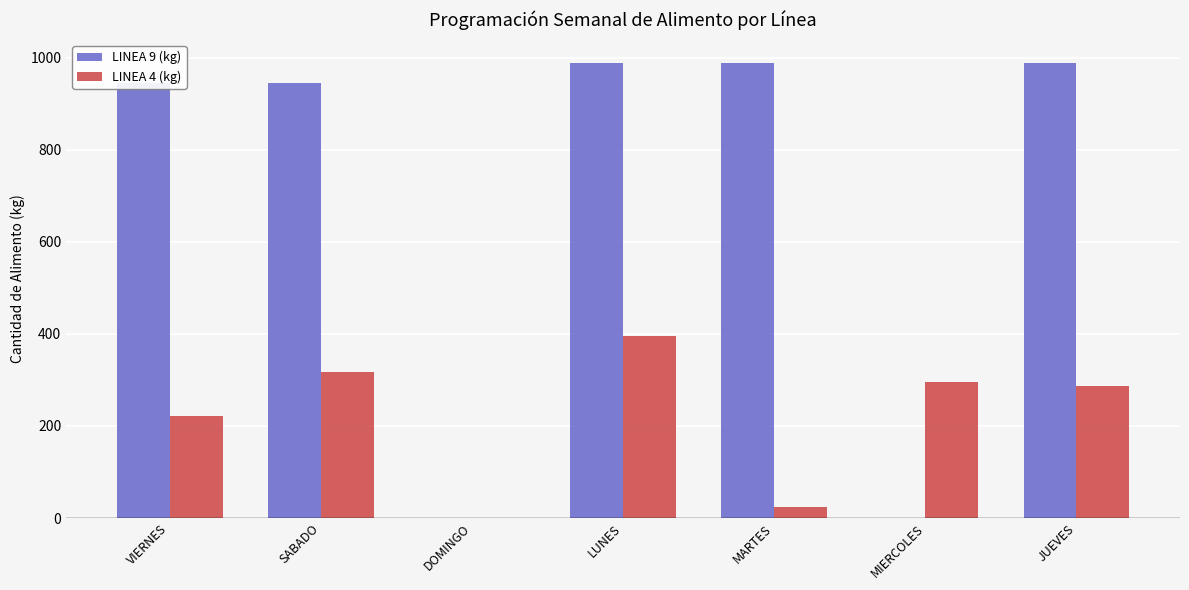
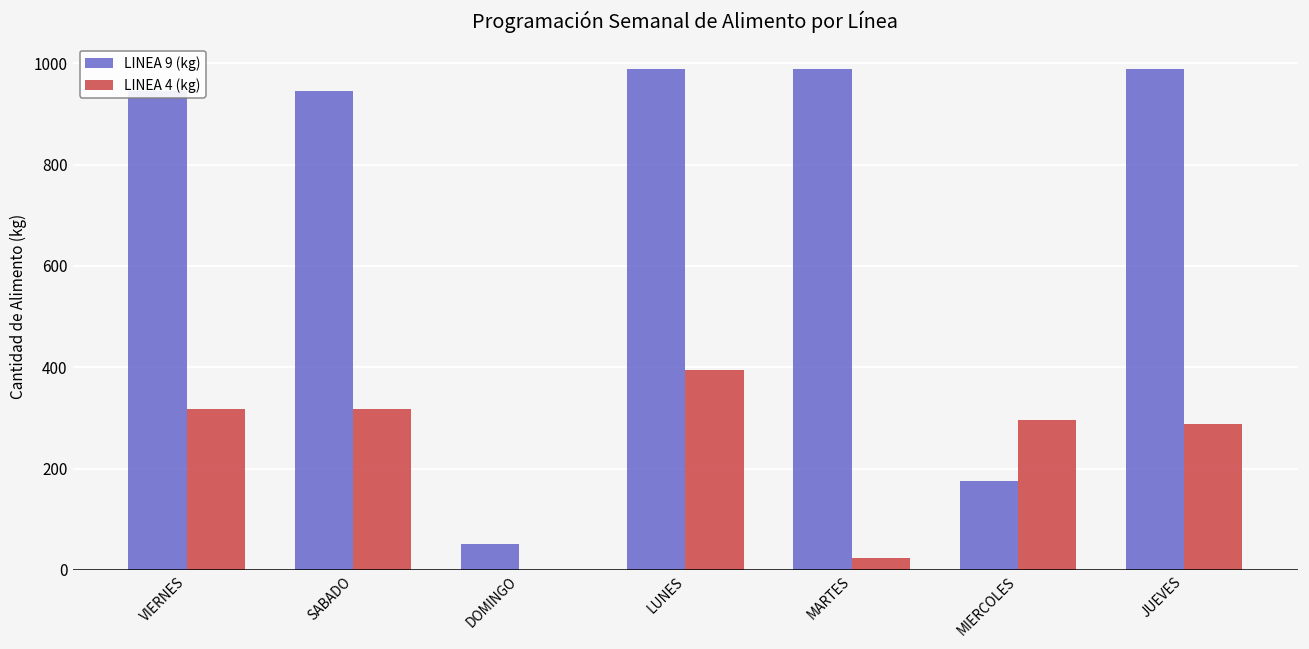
  {
    "LINEA 9 (kg)": {
      "SABADO": 940,
-     "DOMINGO": 0,
+     "DOMINGO": 50,
      "LUNES": 990,
      "MARTES": 990,
-     "MIERCOLES": 0,
+     "MIERCOLES": 180,
      "JUEVES": 990
    },
    "LINEA 4 (kg)": {
-     "VIERNES": 220,
+     "VIERNES": 320,
      "SABADO": 320,
      "DOMINGO": 0,
      "LUNES": 390,
      "MARTES": 20,
      "MIERCOLES": 300,
      "JUEVES": 290
    }
  }
